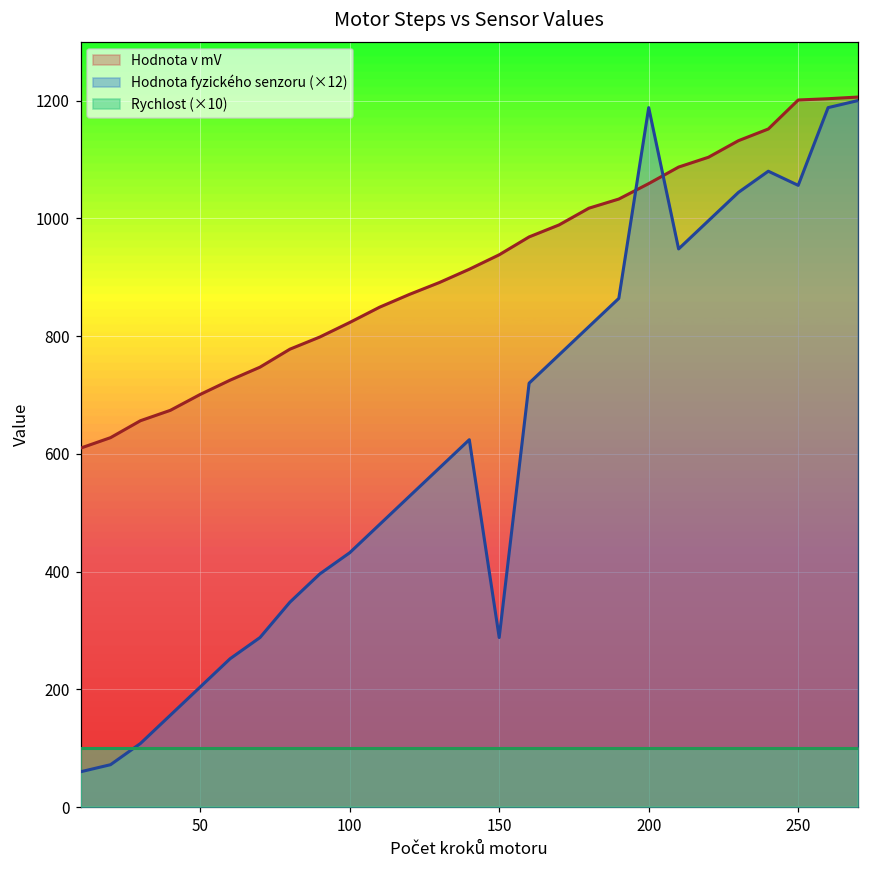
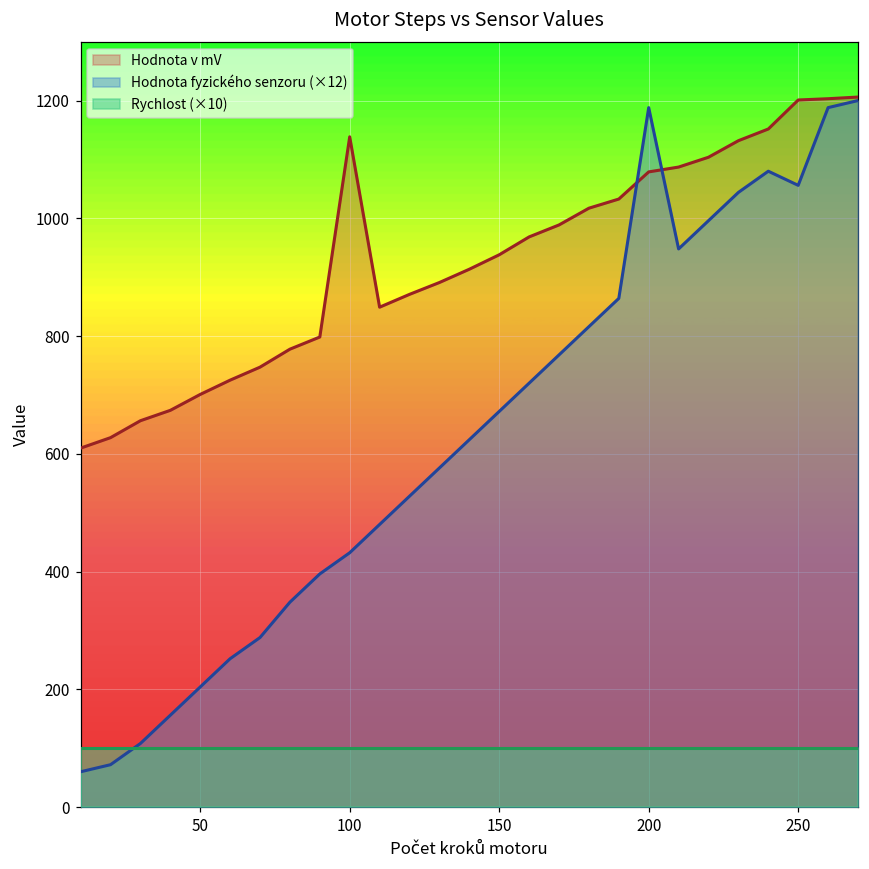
  {
    "Hodnota v mV": {
      "50": 700,
-     "100": 820,
+     "100": 1140,
      "150": 940,
-     "200": 1060,
+     "200": 1080,
      "250": 1200
    },
    "Hodnota fyzického senzoru (×12)": {
      "50": 200,
      "100": 430,
-     "150": 290,
+     "150": 670,
      "200": 1190,
      "250": 1060
    },
    "Rychlost (×10)": {
      "50": 100,
      "100": 100,
      "150": 100,
      "200": 100,
      "250": 100
    }
  }
